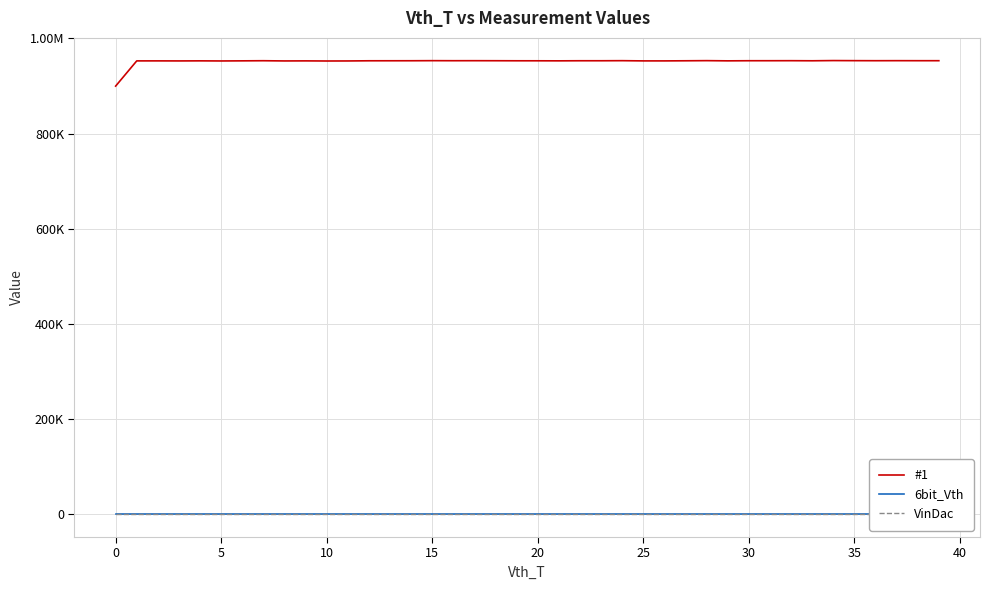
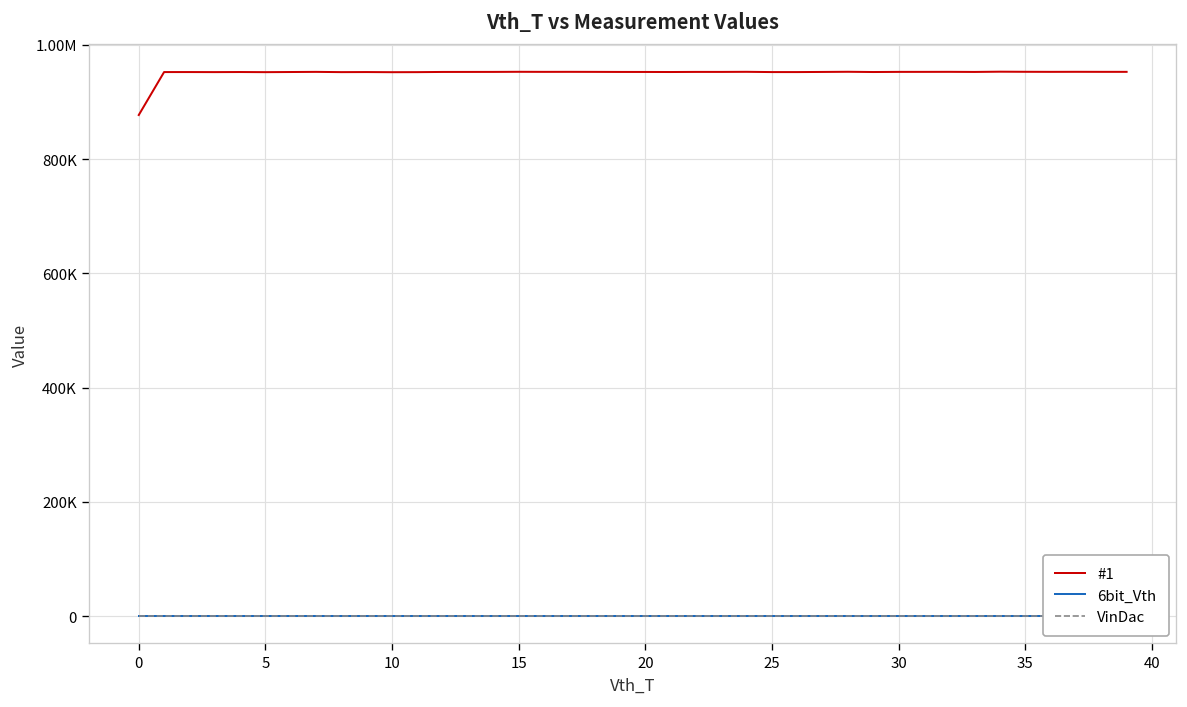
  {
    "#1": {
-     "0": 900000,
+     "0": 880000,
      "5": 950000,
      "10": 950000,
      "15": 950000,
      "20": 950000,
      "25": 950000,
      "30": 950000,
      "35": 950000
    },
    "VinDac": {
      "0": 0,
      "5": 0,
      "10": 0,
      "15": 0,
      "20": 0,
      "25": 0,
      "30": 0,
      "35": 0
    }
  }
